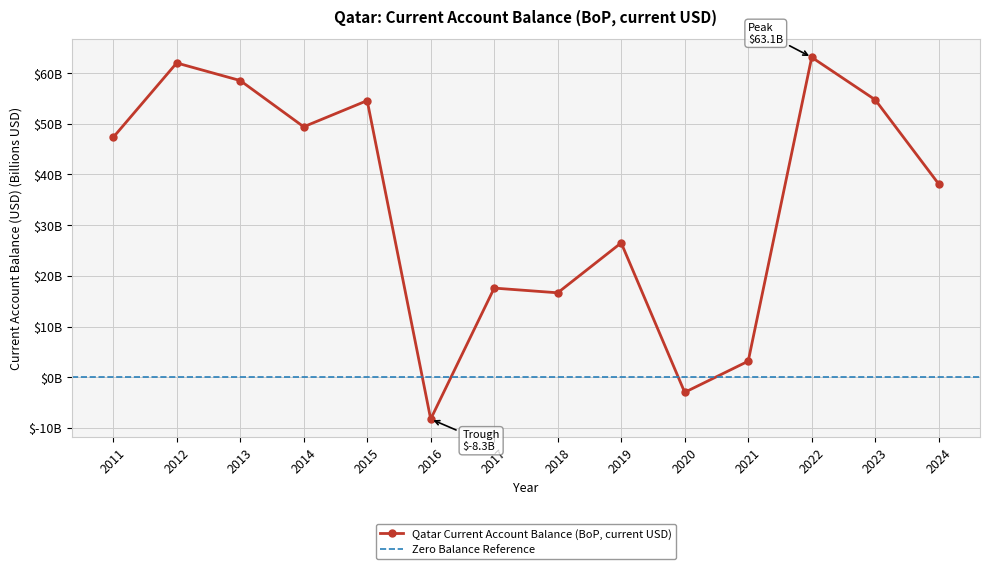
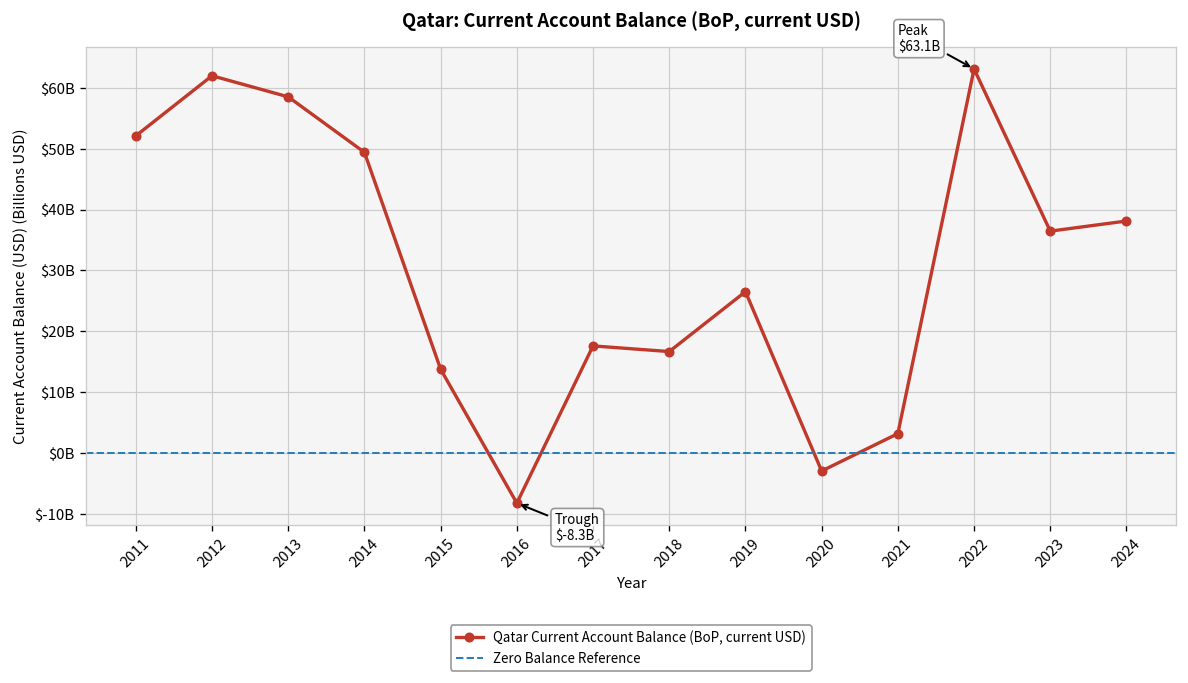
  {
-   "2011": "$47000000000",
+   "2011": "$52000000000",
    "2012": "$62000000000",
    "2013": "$59000000000",
    "2014": "$49000000000",
-   "2015": "$55000000000",
+   "2015": "$14000000000",
    "2017": "$18000000000",
    "2018": "$17000000000",
    "2019": "$27000000000",
    "2020": "$-3000000000",
    "2021": "$3000000000",
-   "2023": "$55000000000",
+   "2023": "$36000000000",
    "2024": "$38000000000"
  }
